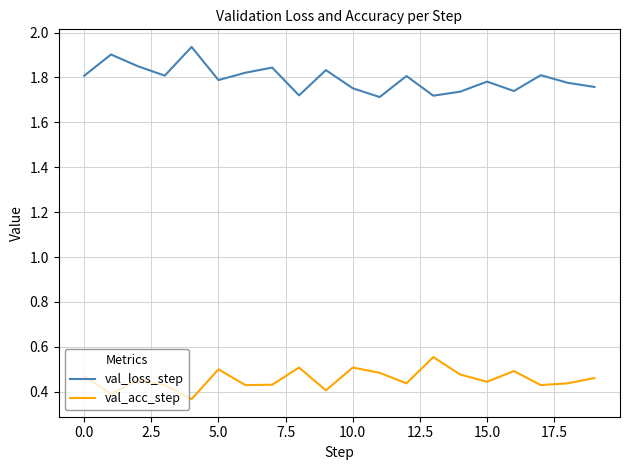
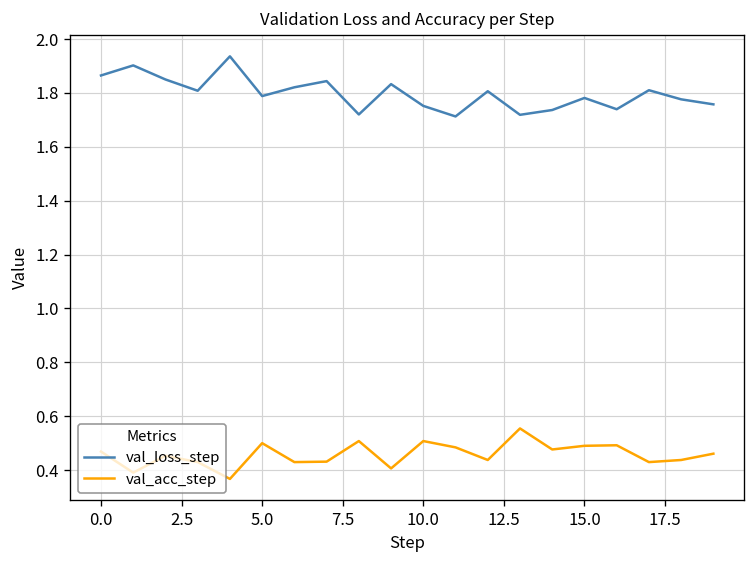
  {
    "val_loss_step": {
-     "0.0": 1.81,
+     "0.0": 1.87,
      "5.0": 1.79,
      "10.0": 1.75,
      "15.0": 1.78
    },
    "val_acc_step": {
      "5.0": 0.50,
      "10.0": 0.51,
-     "15.0": 0.44
+     "15.0": 0.49
    }
  }
